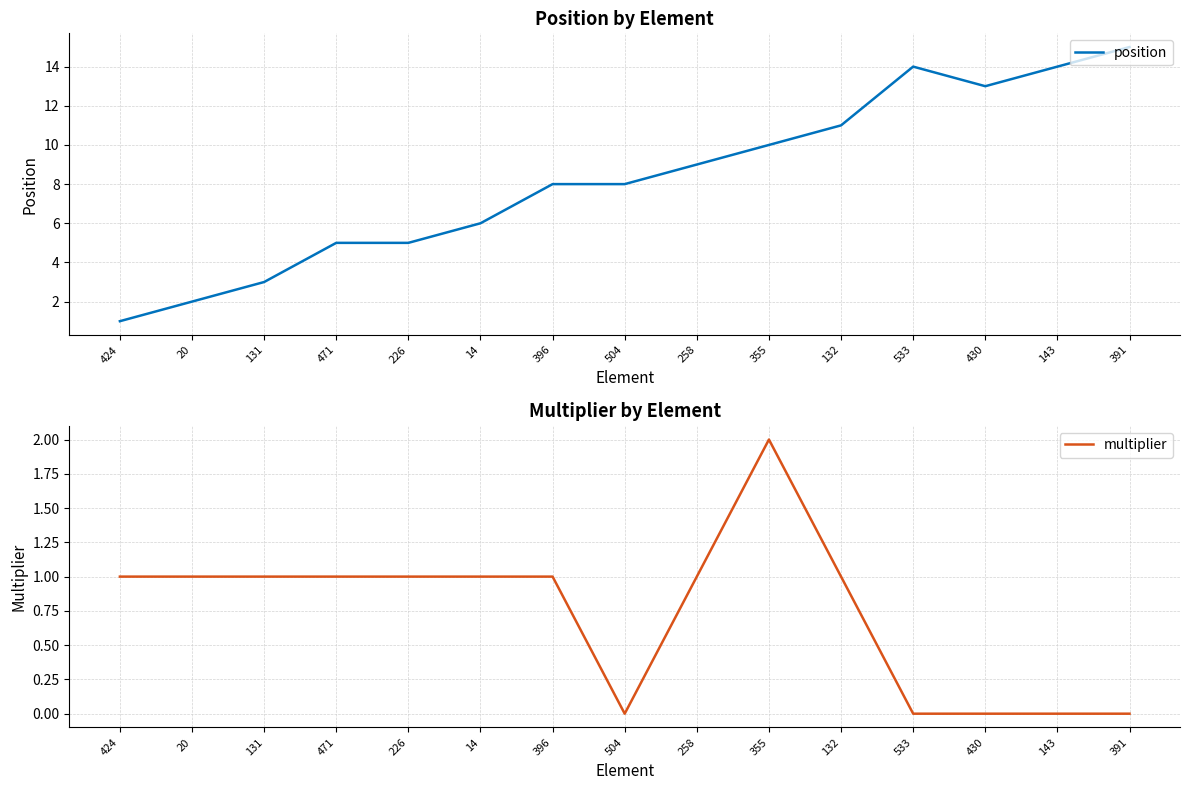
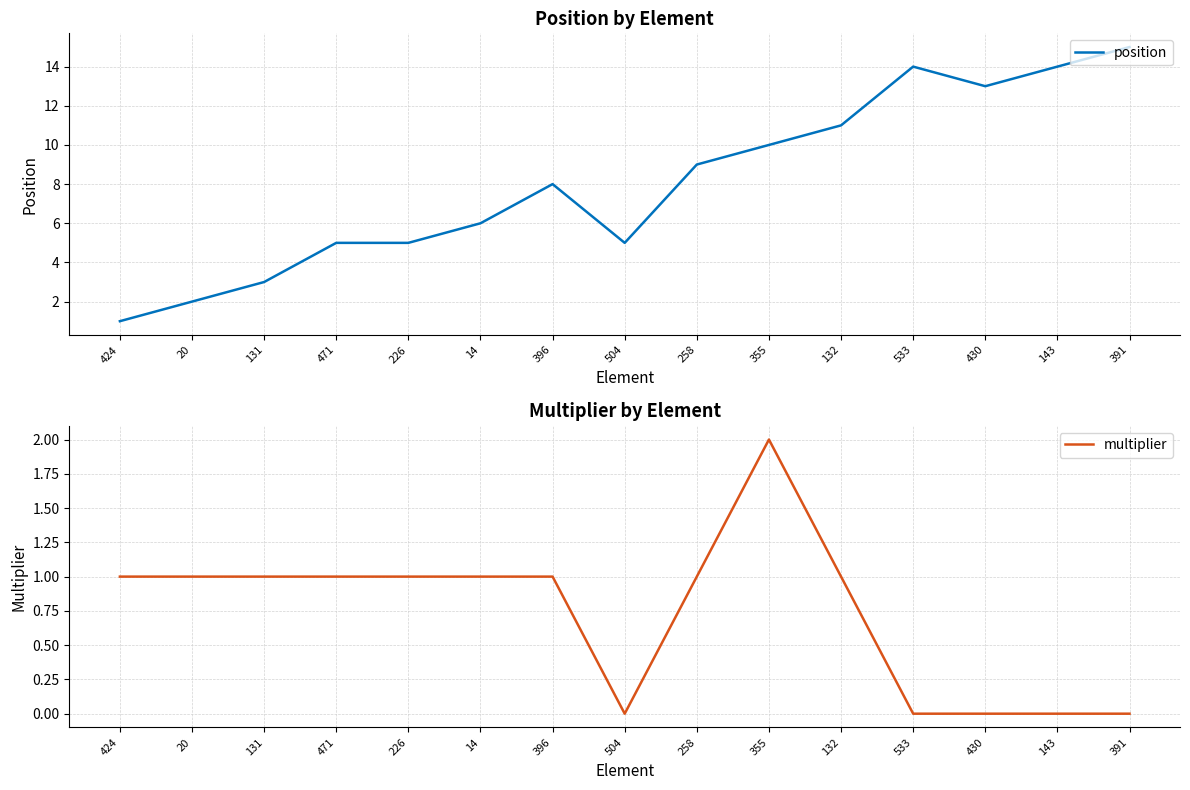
  {
    "Position by Element": {
      "424": 1,
      "20": 2,
      "131": 3,
      "471": 5,
      "226": 5,
      "14": 6,
      "396": 8,
-     "504": 8,
+     "504": 5,
      "258": 9,
      "355": 10,
      "132": 11,
      "533": 14,
      "430": 13,
      "143": 14
    },
    "Multiplier by Element": {
      "424": 1.00,
      "20": 1.00,
      "131": 1.00,
      "471": 1.00,
      "226": 1.00,
      "14": 1.00,
      "396": 1.00,
      "504": 0.00,
      "258": 1.00,
      "355": 2.00,
      "132": 1.00,
      "533": 0.00,
      "430": 0.00,
      "143": 0.00,
      "391": 0.00
    }
  }
